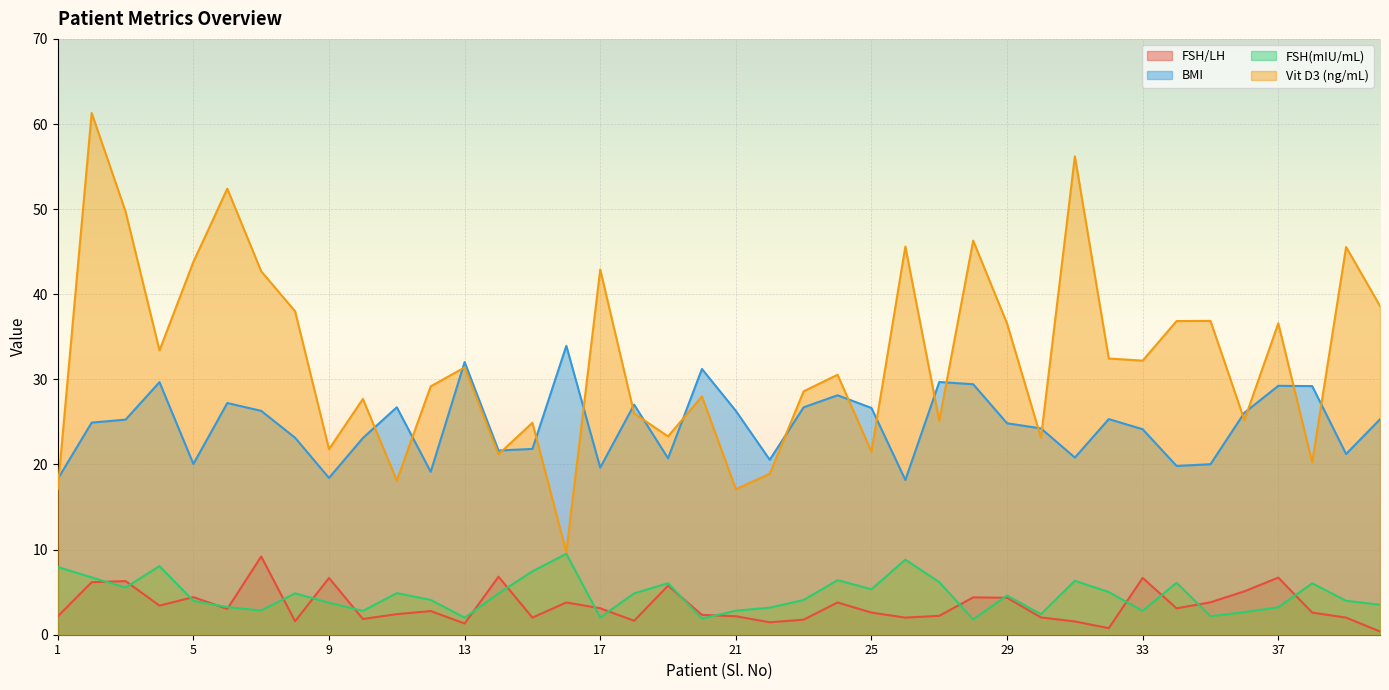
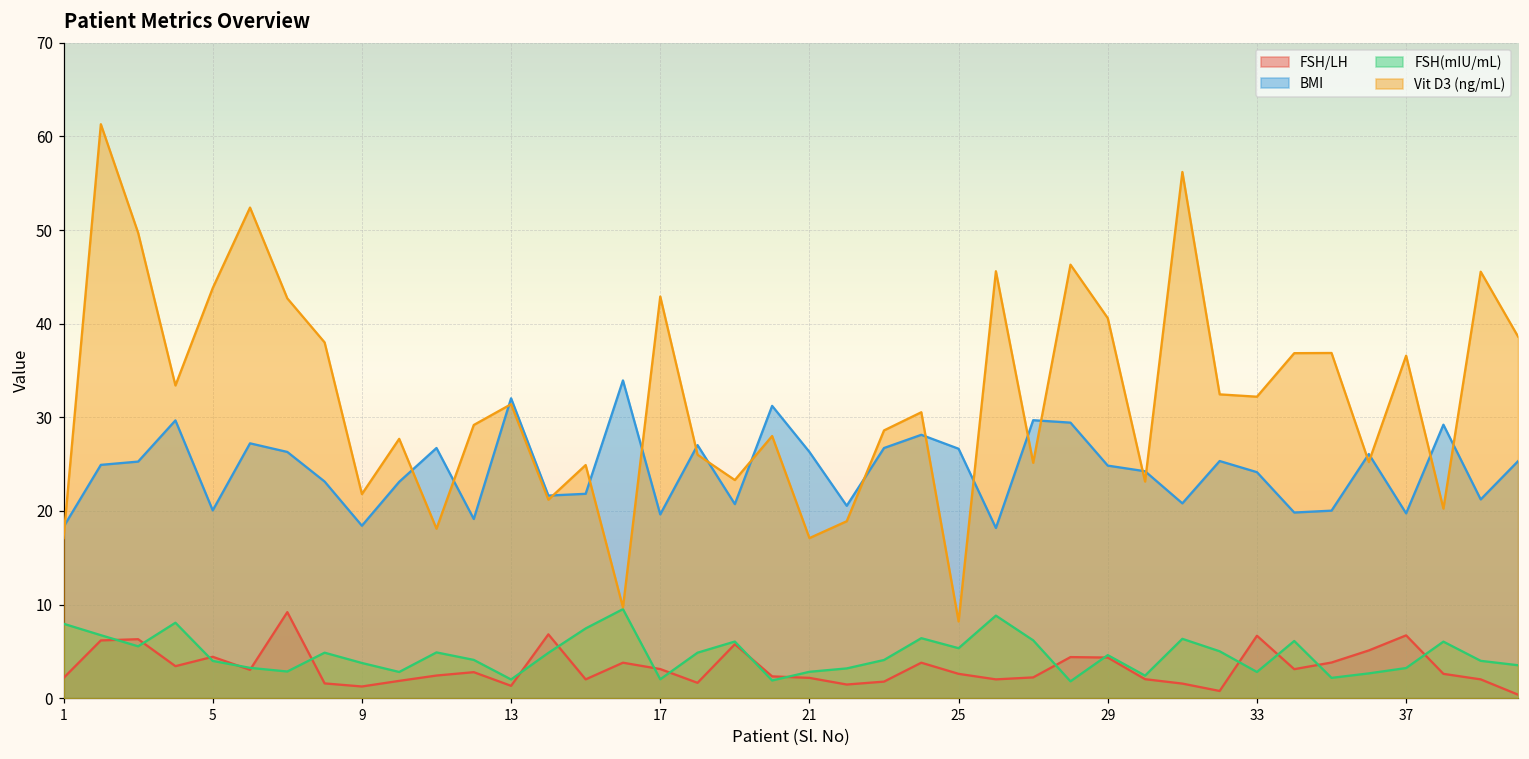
  {
    "FSH/LH": {
      "1": 2,
      "5": 4,
-     "9": 7,
+     "9": 1,
      "13": 1,
      "17": 3,
      "21": 2,
      "25": 3,
      "33": 7,
      "37": 7
    },
    "BMI": {
      "1": 18,
      "5": 20,
      "9": 18,
      "13": 32,
      "17": 20,
      "21": 26,
      "25": 27,
      "29": 25,
      "33": 24,
-     "37": 29
+     "37": 20
    },
    "FSH(mIU/mL)": {
      "1": 8,
      "5": 4,
      "9": 4,
      "13": 2,
      "17": 2,
      "21": 3,
      "25": 5,
      "33": 3,
      "37": 3
    },
    "Vit D3 (ng/mL)": {
      "1": 17,
      "5": 44,
      "9": 22,
      "13": 31,
      "17": 43,
      "21": 17,
-     "25": 22,
-     "29": 37,
+     "25": 8,
+     "29": 41,
      "33": 32,
      "37": 37
    }
  }
